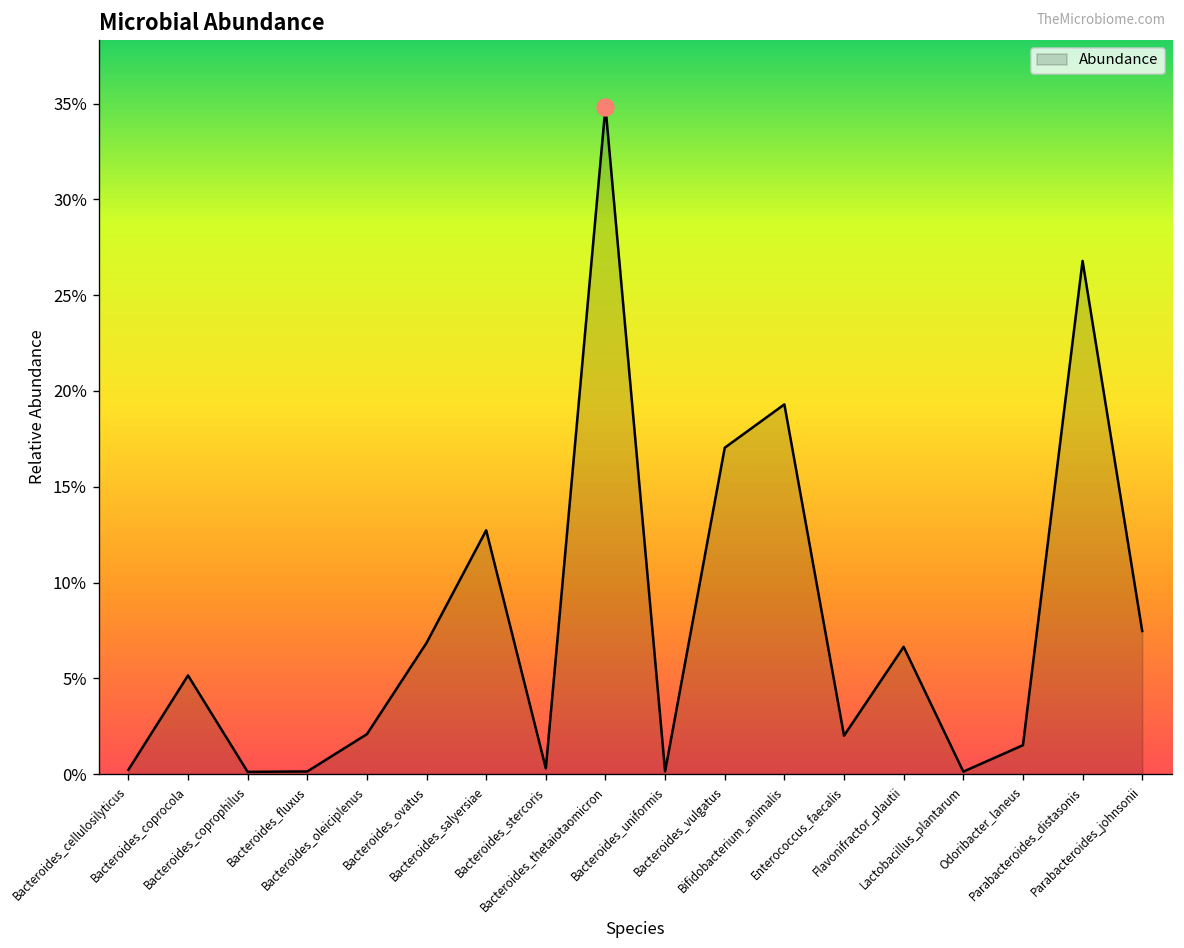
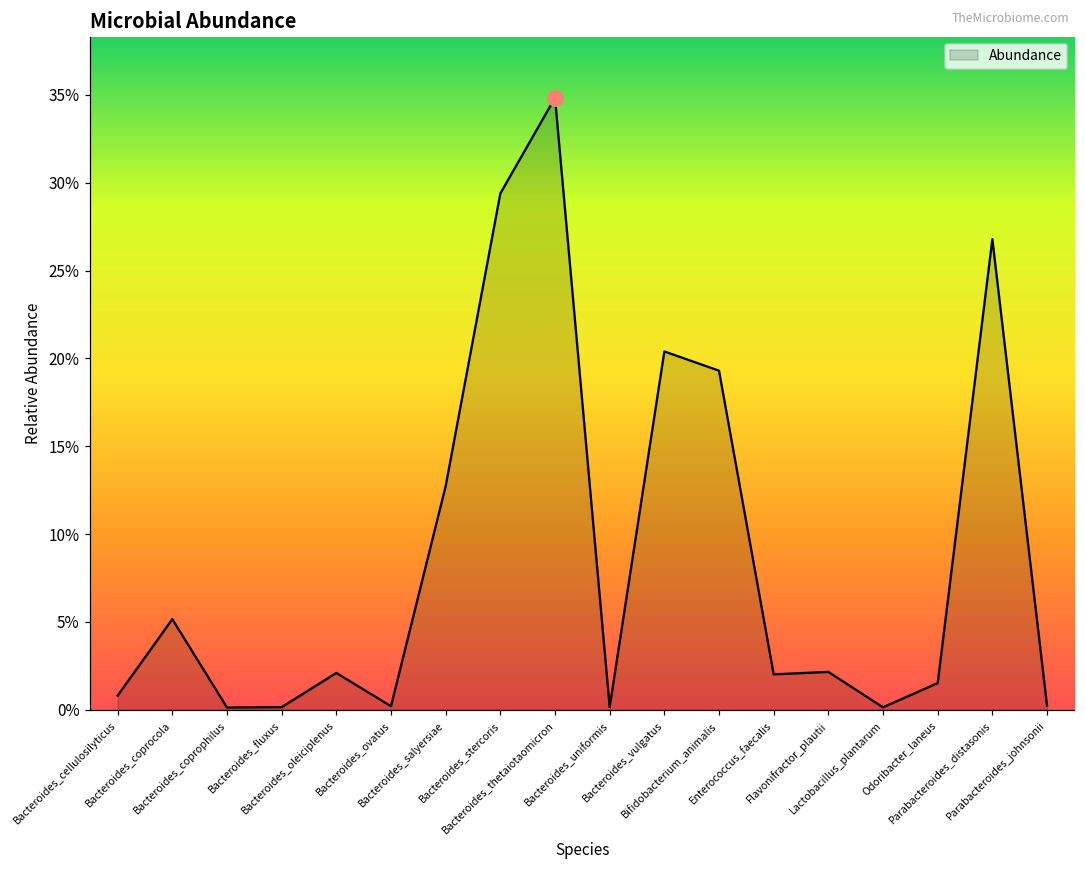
  {
    "Abundance": {
-     "Bacteroides_cellulosilyticus": "0.2%",
+     "Bacteroides_cellulosilyticus": "0.8%",
      "Bacteroides_coprocola": "5.2%",
      "Bacteroides_coprophilus": "0.1%",
      "Bacteroides_fluxus": "0.1%",
      "Bacteroides_oleiciplenus": "2.1%",
-     "Bacteroides_ovatus": "6.9%",
+     "Bacteroides_ovatus": "0.2%",
      "Bacteroides_salyersiae": "12.7%",
-     "Bacteroides_stercoris": "0.3%",
+     "Bacteroides_stercoris": "29.4%",
      "Bacteroides_uniformis": "0.1%",
-     "Bacteroides_vulgatus": "17.0%",
+     "Bacteroides_vulgatus": "20.4%",
      "Bifidobacterium_animalis": "19.3%",
      "Enterococcus_faecalis": "2.0%",
-     "Flavonifractor_plautii": "6.6%",
+     "Flavonifractor_plautii": "2.1%",
      "Lactobacillus_plantarum": "0.1%",
      "Odoribacter_laneus": "1.5%",
      "Parabacteroides_distasonis": "26.8%",
-     "Parabacteroides_johnsonii": "7.5%"
+     "Parabacteroides_johnsonii": "0.2%"
    }
  }
